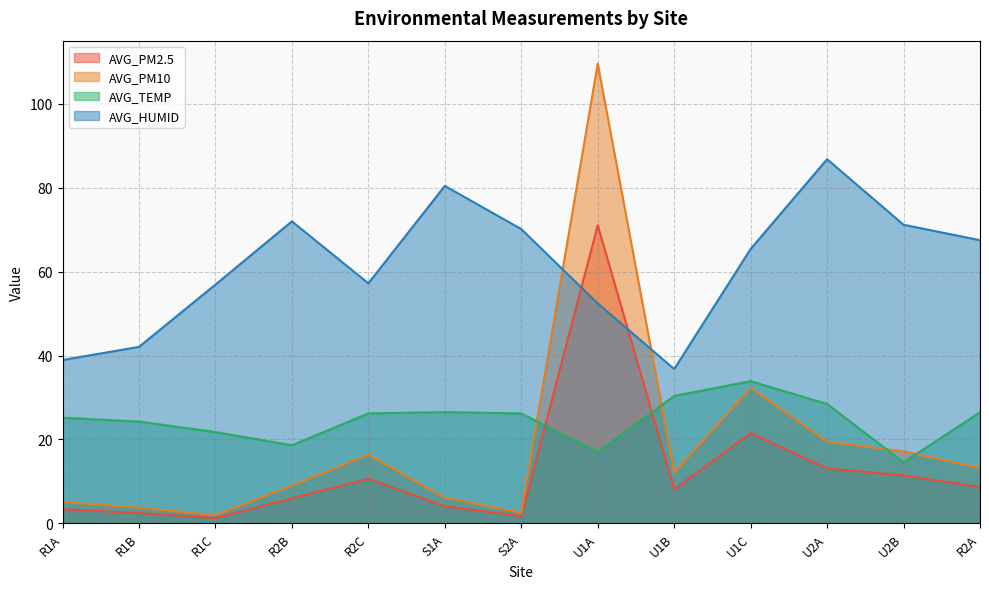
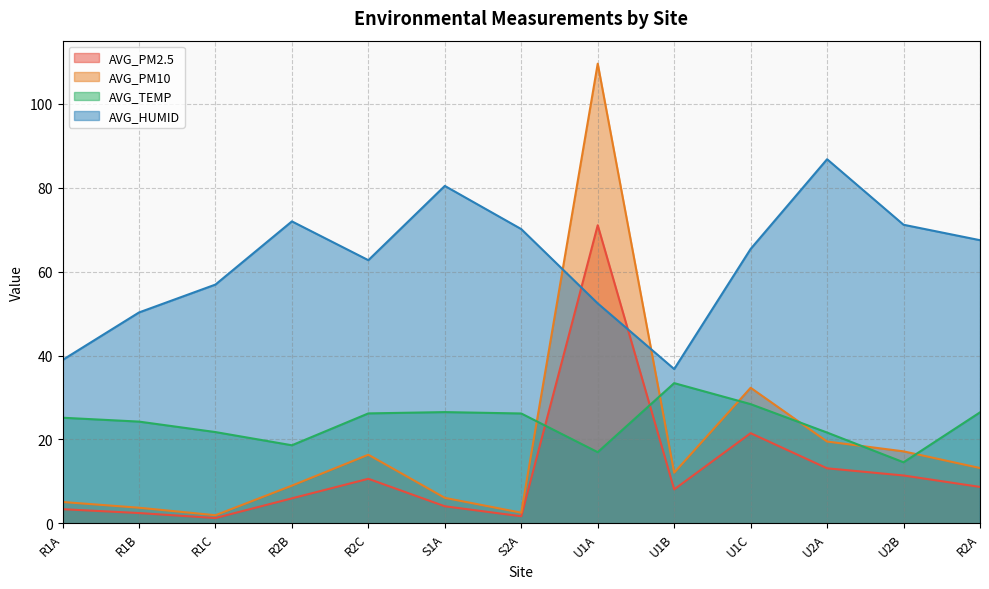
  {
    "AVG_TEMP": {
      "R1A": 25,
      "R1B": 24,
      "R1C": 22,
      "R2B": 19,
      "R2C": 26,
      "S1A": 27,
      "S2A": 26,
      "U1A": 17,
-     "U1B": 30,
-     "U1C": 34,
-     "U2A": 28,
+     "U1B": 33,
+     "U1C": 28,
+     "U2A": 22,
      "U2B": 15,
      "R2A": 26
    },
    "AVG_HUMID": {
      "R1A": 39,
-     "R1B": 42,
+     "R1B": 50,
      "R1C": 57,
      "R2B": 72,
-     "R2C": 57,
+     "R2C": 63,
      "S1A": 80,
      "S2A": 70,
      "U1A": 52,
      "U1B": 37,
      "U1C": 65,
      "U2A": 87,
      "U2B": 71,
      "R2A": 68
    }
  }
